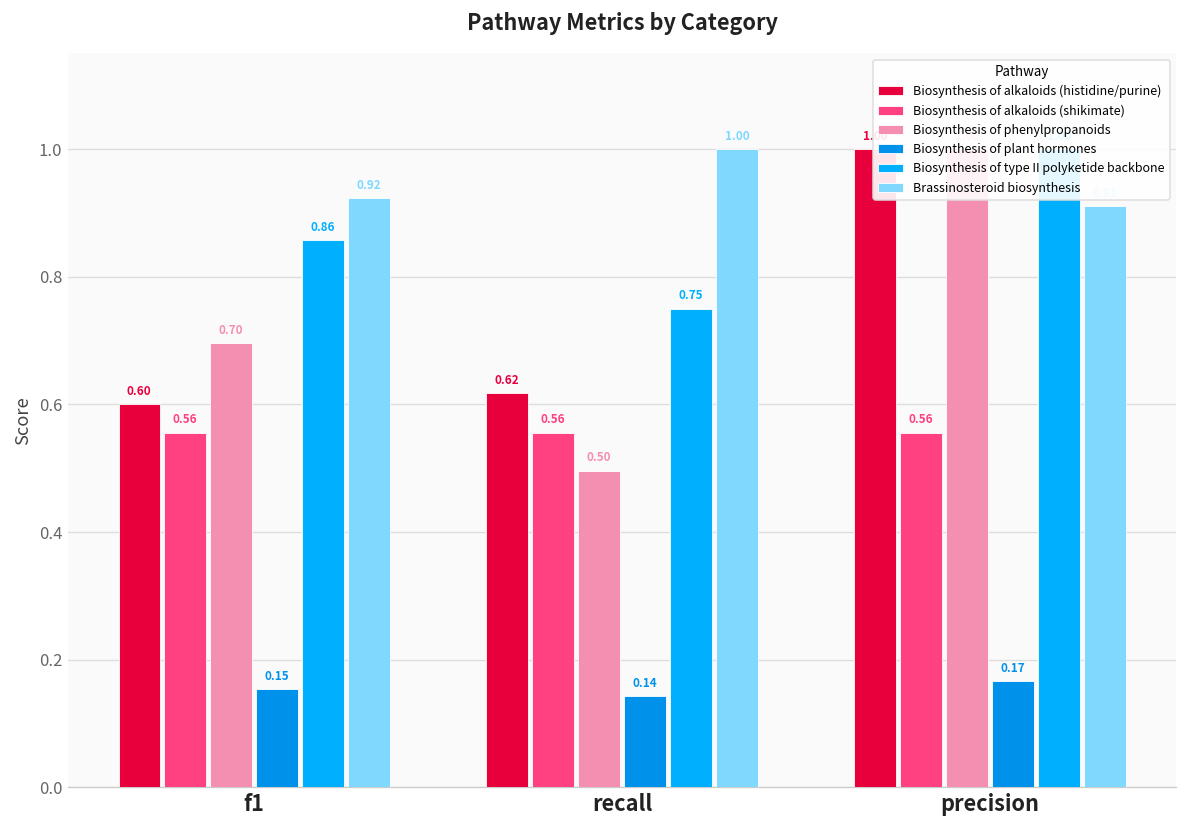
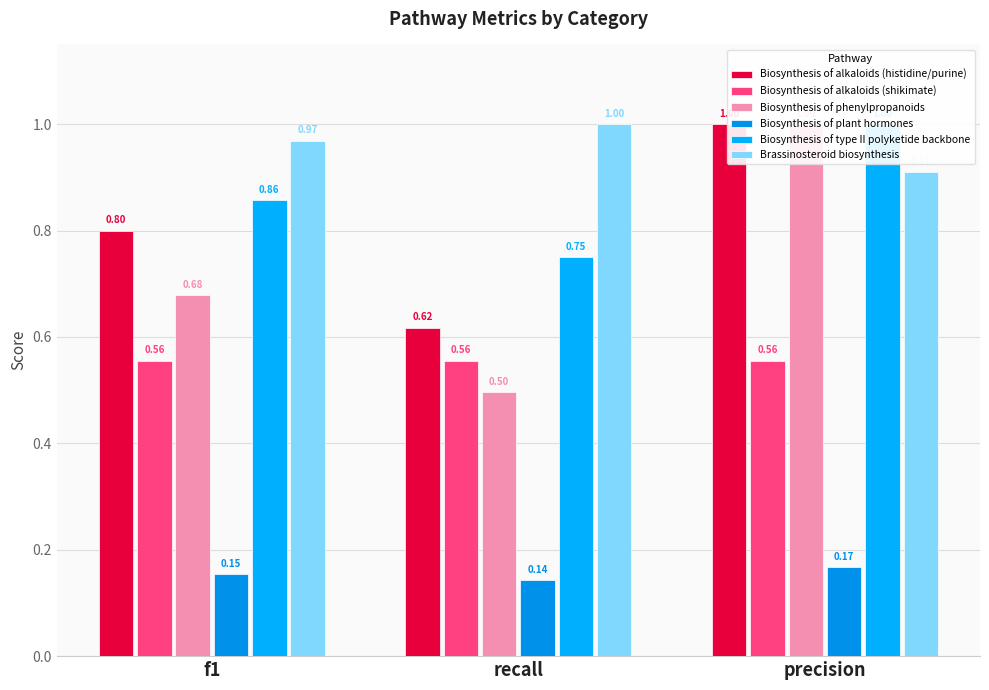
  {
    "Biosynthesis of alkaloids (histidine/purine)": {
-     "f1": 0.60,
+     "f1": 0.80,
      "recall": 0.62
    },
    "Biosynthesis of alkaloids (shikimate)": {
      "f1": 0.56,
      "recall": 0.56,
      "precision": 0.56
    },
    "Biosynthesis of phenylpropanoids": {
-     "f1": 0.70,
+     "f1": 0.68,
      "recall": 0.50
    },
    "Brassinosteroid biosynthesis": {
-     "f1": 0.92,
+     "f1": 0.97,
      "recall": 1.00
    }
  }
